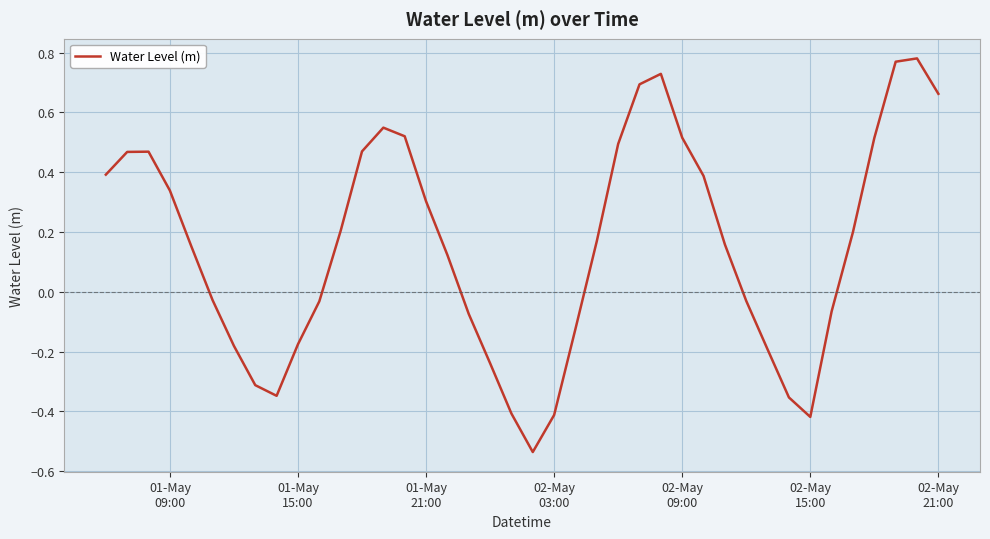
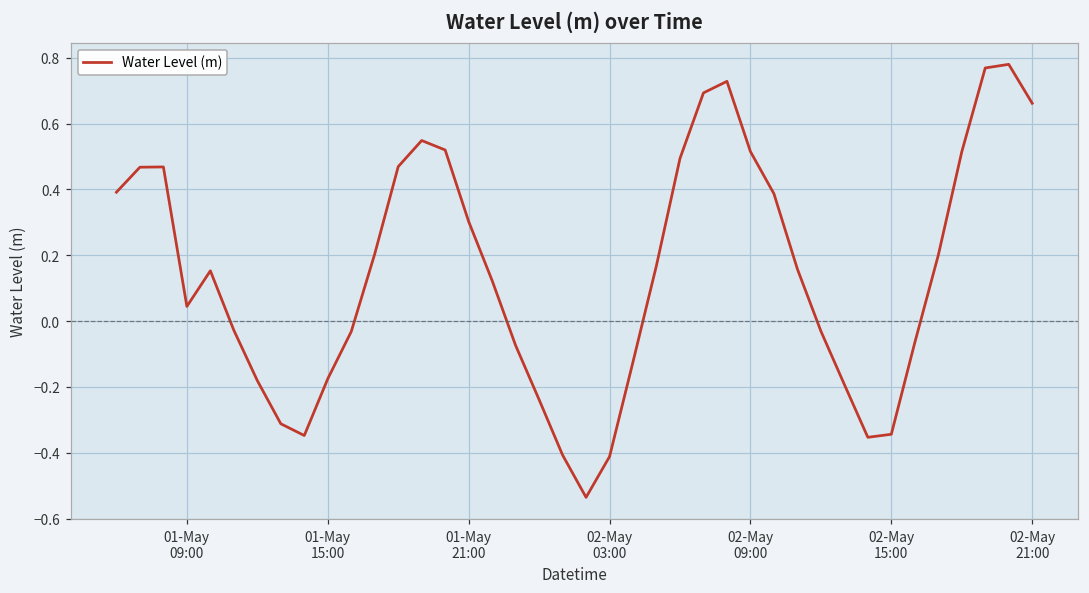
  {
-   "01-May 09:00": 0.34,
+   "01-May 09:00": 0.04,
    "01-May 15:00": -0.18,
    "01-May 21:00": 0.30,
    "02-May 03:00": -0.41,
    "02-May 09:00": 0.52,
-   "02-May 15:00": -0.42,
+   "02-May 15:00": -0.34,
    "02-May 21:00": 0.66
  }
